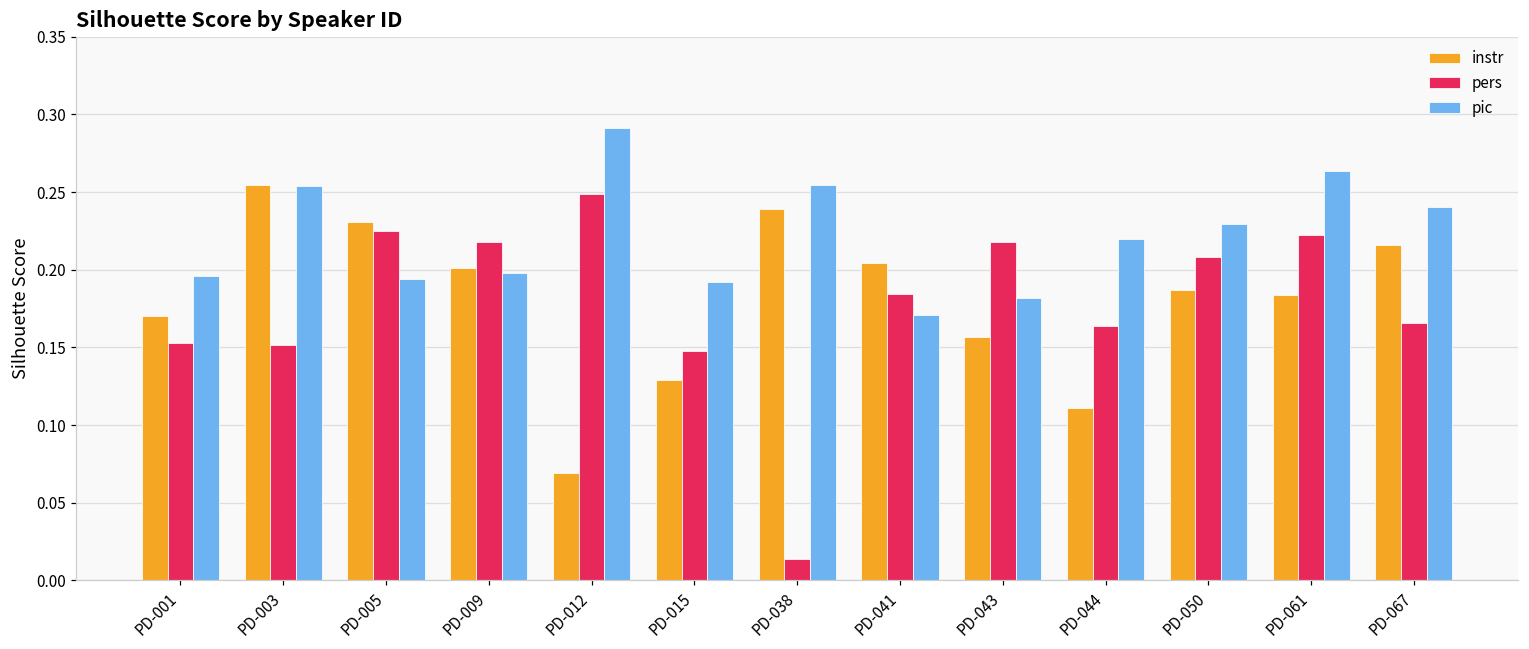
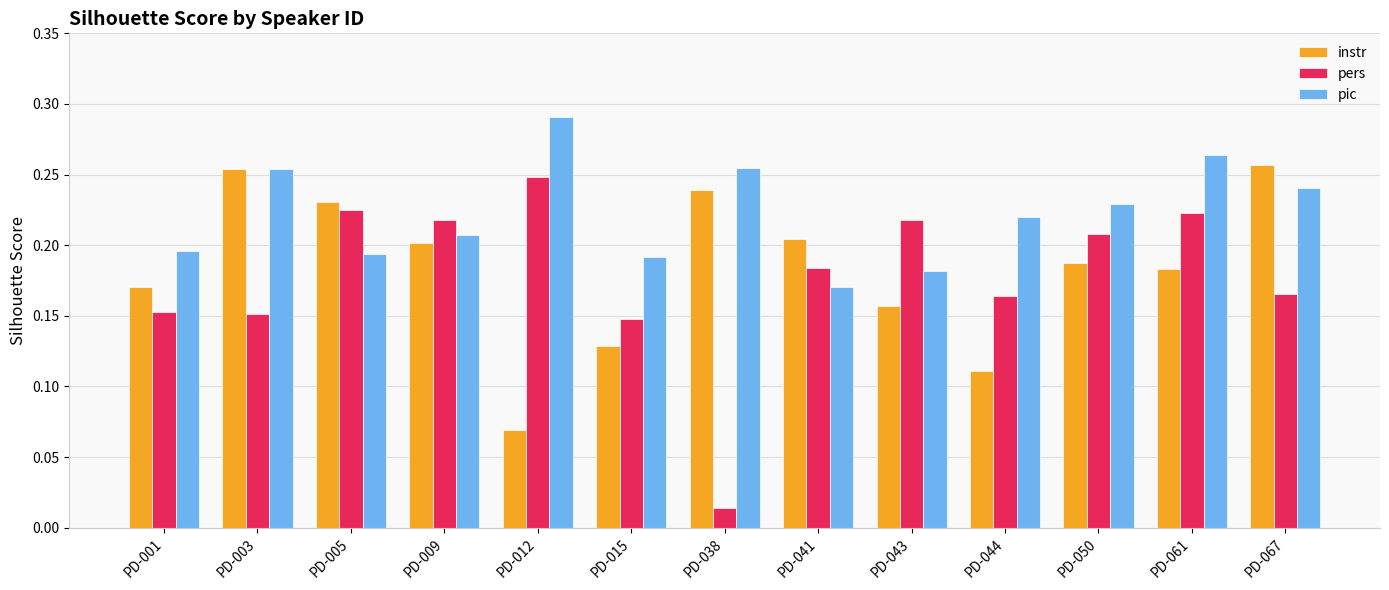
  {
    "instr": {
      "PD-001": 0.170,
      "PD-003": 0.254,
      "PD-005": 0.231,
      "PD-009": 0.201,
      "PD-012": 0.069,
      "PD-015": 0.129,
      "PD-038": 0.239,
      "PD-041": 0.204,
      "PD-043": 0.157,
      "PD-044": 0.111,
      "PD-050": 0.187,
      "PD-061": 0.183,
-     "PD-067": 0.216
+     "PD-067": 0.256
    },
    "pers": {
      "PD-001": 0.153,
      "PD-003": 0.151,
      "PD-005": 0.225,
      "PD-009": 0.218,
      "PD-012": 0.249,
      "PD-015": 0.148,
      "PD-038": 0.014,
      "PD-041": 0.184,
      "PD-043": 0.218,
      "PD-044": 0.164,
      "PD-050": 0.208,
      "PD-061": 0.223,
      "PD-067": 0.166
    },
    "pic": {
      "PD-001": 0.196,
      "PD-003": 0.254,
      "PD-005": 0.194,
-     "PD-009": 0.198,
+     "PD-009": 0.207,
      "PD-012": 0.291,
      "PD-015": 0.192,
      "PD-038": 0.255,
      "PD-041": 0.171,
      "PD-043": 0.182,
      "PD-044": 0.220,
      "PD-050": 0.229,
      "PD-061": 0.264,
      "PD-067": 0.240
    }
  }
